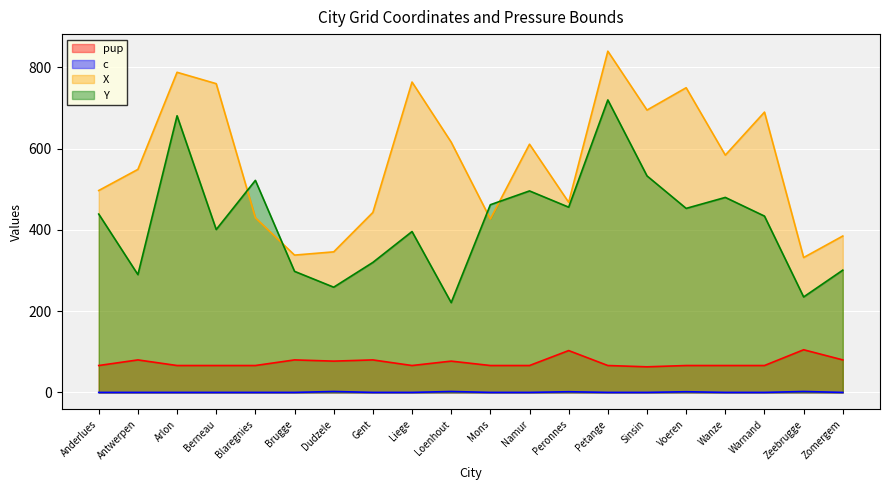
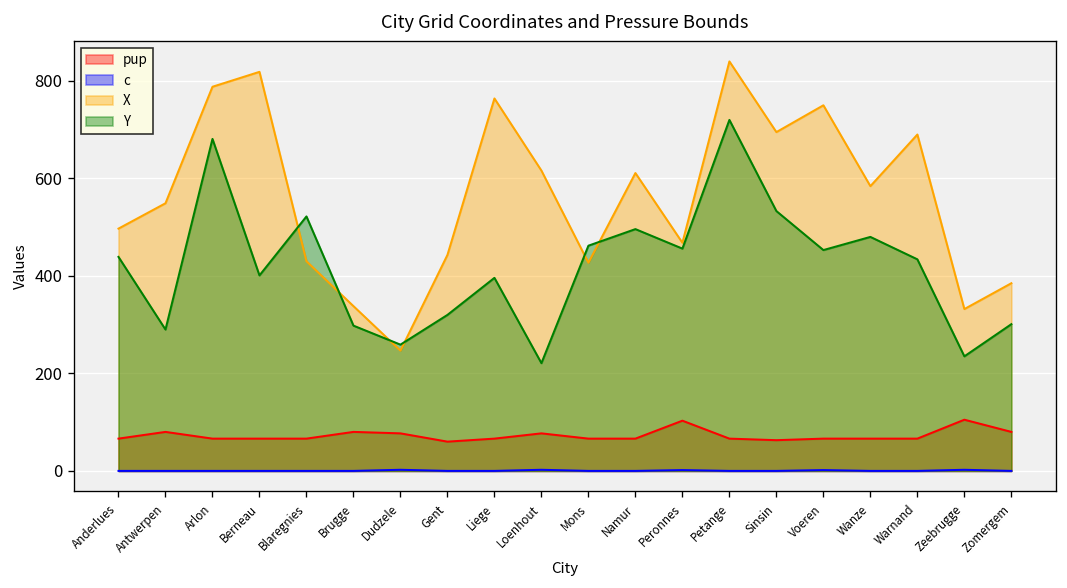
  {
    "pup": {
      "Anderlues": 70,
      "Antwerpen": 80,
      "Arlon": 70,
      "Berneau": 70,
      "Blaregnies": 70,
      "Brugge": 80,
      "Dudzele": 80,
-     "Gent": 80,
+     "Gent": 60,
      "Liege": 70,
      "Loenhout": 80,
      "Mons": 70,
      "Namur": 70,
      "Peronnes": 100,
      "Petange": 70,
      "Sinsin": 60,
      "Voeren": 70,
      "Wanze": 70,
      "Warnand": 70,
      "Zeebrugge": 110,
      "Zomergem": 80
    },
    "c": {
      "Anderlues": 0,
      "Antwerpen": 0,
      "Arlon": 0,
      "Berneau": 0,
      "Blaregnies": 0,
      "Brugge": 0,
      "Dudzele": 0,
      "Gent": 0,
      "Liege": 0,
      "Loenhout": 0,
      "Mons": 0,
      "Namur": 0,
      "Peronnes": 0,
      "Petange": 0,
      "Sinsin": 0,
      "Voeren": 0,
      "Wanze": 0,
      "Warnand": 0,
      "Zeebrugge": 0,
      "Zomergem": 0
    },
    "X": {
      "Anderlues": 500,
      "Antwerpen": 550,
      "Arlon": 790,
-     "Berneau": 760,
+     "Berneau": 820,
      "Blaregnies": 430,
      "Brugge": 340,
-     "Dudzele": 350,
+     "Dudzele": 250,
      "Gent": 440,
      "Liege": 760,
      "Loenhout": 620,
      "Mons": 430,
      "Namur": 610,
      "Peronnes": 470,
      "Petange": 840,
      "Sinsin": 700,
      "Voeren": 750,
      "Wanze": 580,
      "Warnand": 690,
      "Zeebrugge": 330,
      "Zomergem": 390
    },
    "Y": {
      "Anderlues": 440,
      "Antwerpen": 290,
      "Arlon": 680,
      "Berneau": 400,
      "Blaregnies": 520,
      "Brugge": 300,
      "Dudzele": 260,
      "Gent": 320,
      "Liege": 400,
      "Loenhout": 220,
      "Mons": 460,
      "Namur": 500,
      "Peronnes": 460,
      "Petange": 720,
      "Sinsin": 530,
      "Voeren": 450,
      "Wanze": 480,
      "Warnand": 430,
      "Zeebrugge": 240,
      "Zomergem": 300
    }
  }
